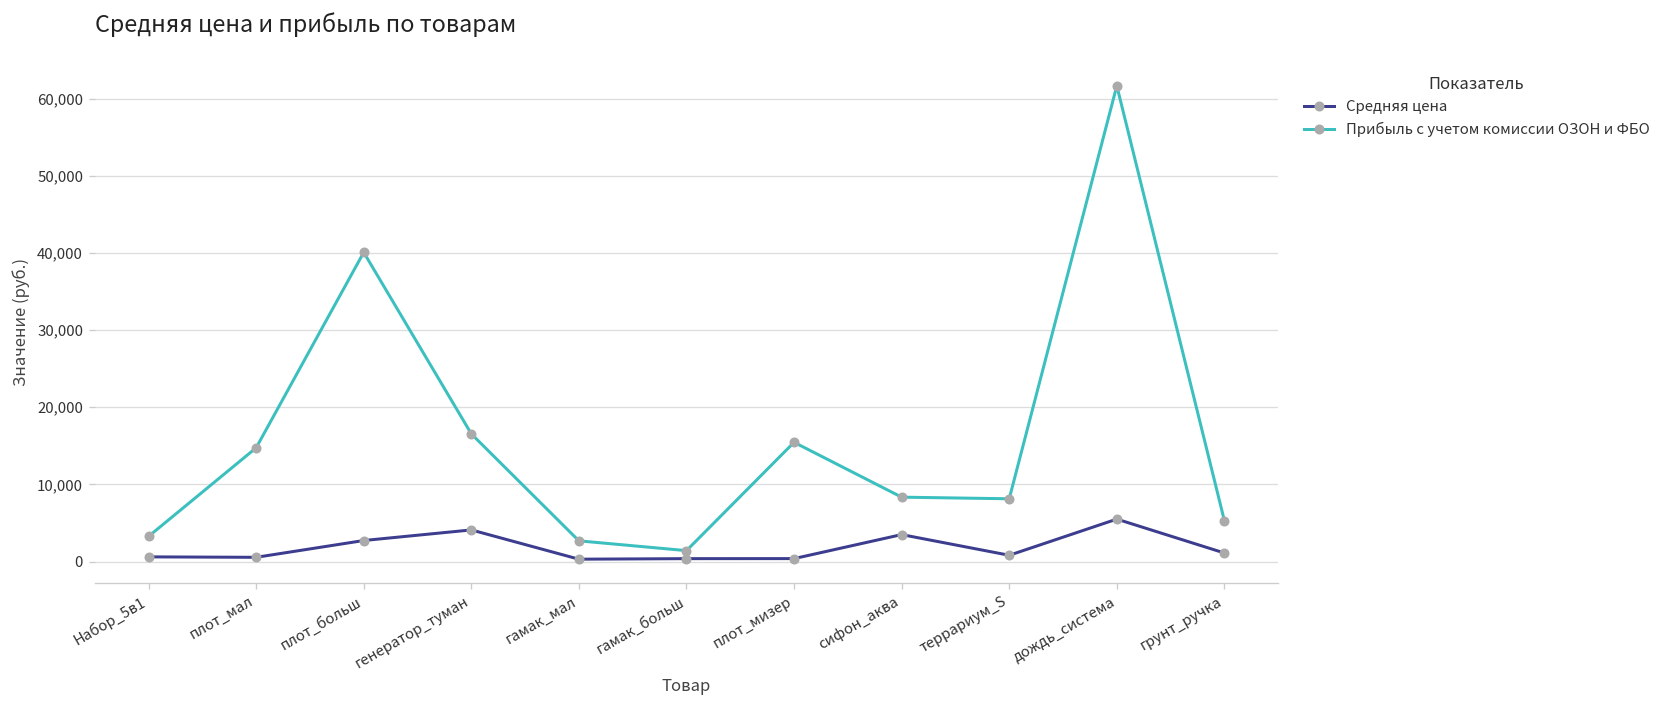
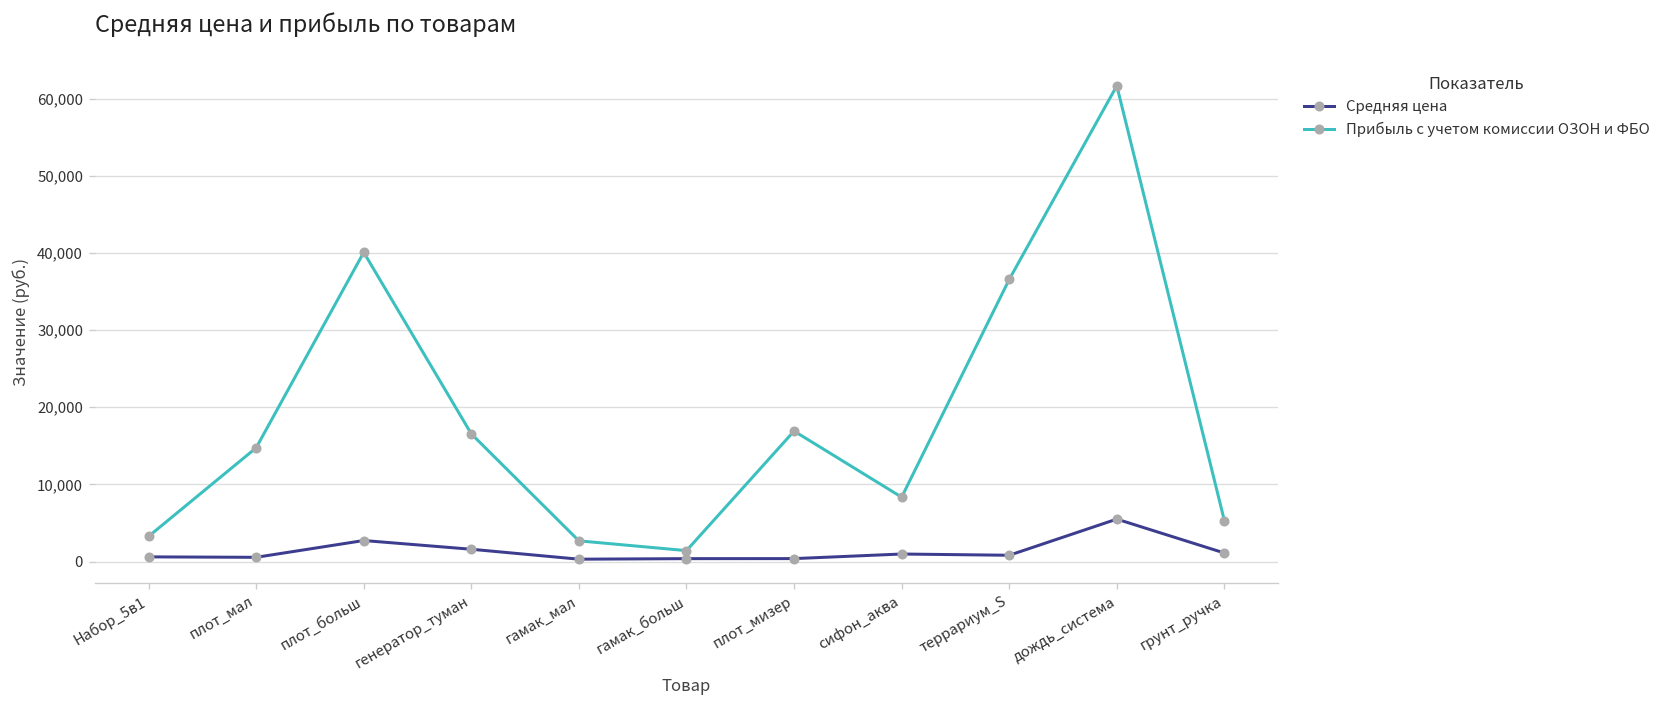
  {
    "Средняя цена": {
      "Набор_5в1": "1,000",
      "плот_мал": "1,000",
      "плот_больш": "3,000",
-     "генератор_туман": "4,000",
+     "генератор_туман": "2,000",
      "гамак_мал": "0",
      "гамак_больш": "0",
      "плот_мизер": "0",
-     "сифон_аква": "3,000",
+     "сифон_аква": "1,000",
      "террариум_S": "1,000",
      "дождь_система": "5,000",
      "грунт_ручка": "1,000"
    },
    "Прибыль с учетом комиссии ОЗОН и ФБО": {
      "Набор_5в1": "3,000",
      "плот_мал": "15,000",
      "плот_больш": "40,000",
      "генератор_туман": "17,000",
      "гамак_мал": "3,000",
      "гамак_больш": "1,000",
-     "плот_мизер": "15,000",
+     "плот_мизер": "17,000",
      "сифон_аква": "8,000",
-     "террариум_S": "8,000",
+     "террариум_S": "37,000",
      "дождь_система": "62,000",
      "грунт_ручка": "5,000"
    }
  }
